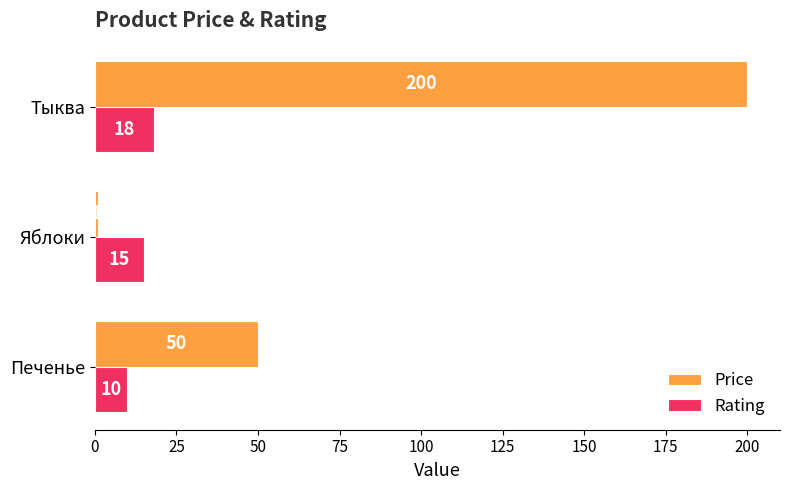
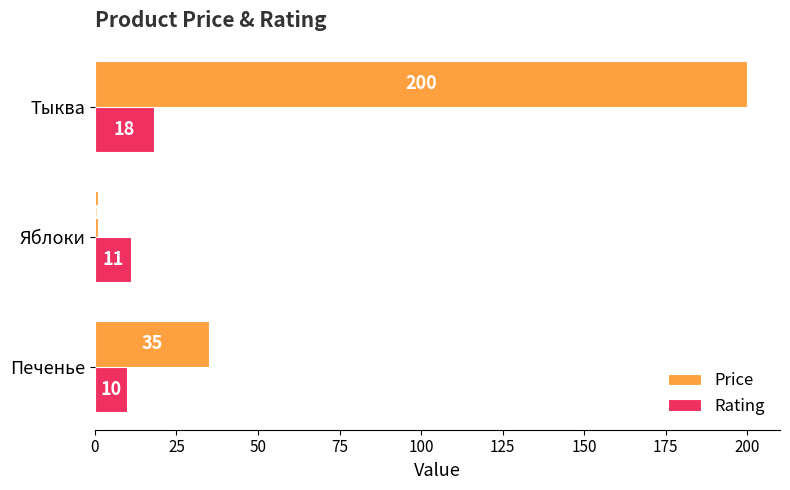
  {
    "Price": {
      "Тыква": 200,
-     "Печенье": 50
+     "Печенье": 35
    },
    "Rating": {
      "Тыква": 18,
-     "Яблоки": 15,
+     "Яблоки": 11,
      "Печенье": 10
    }
  }
